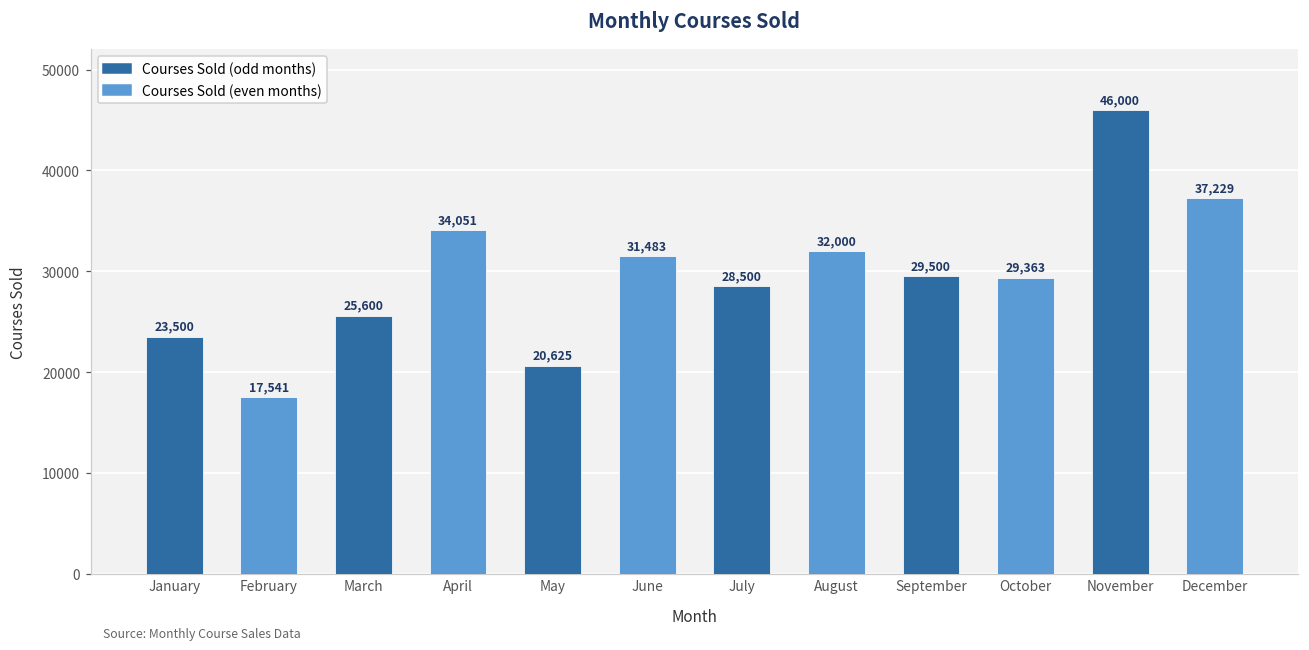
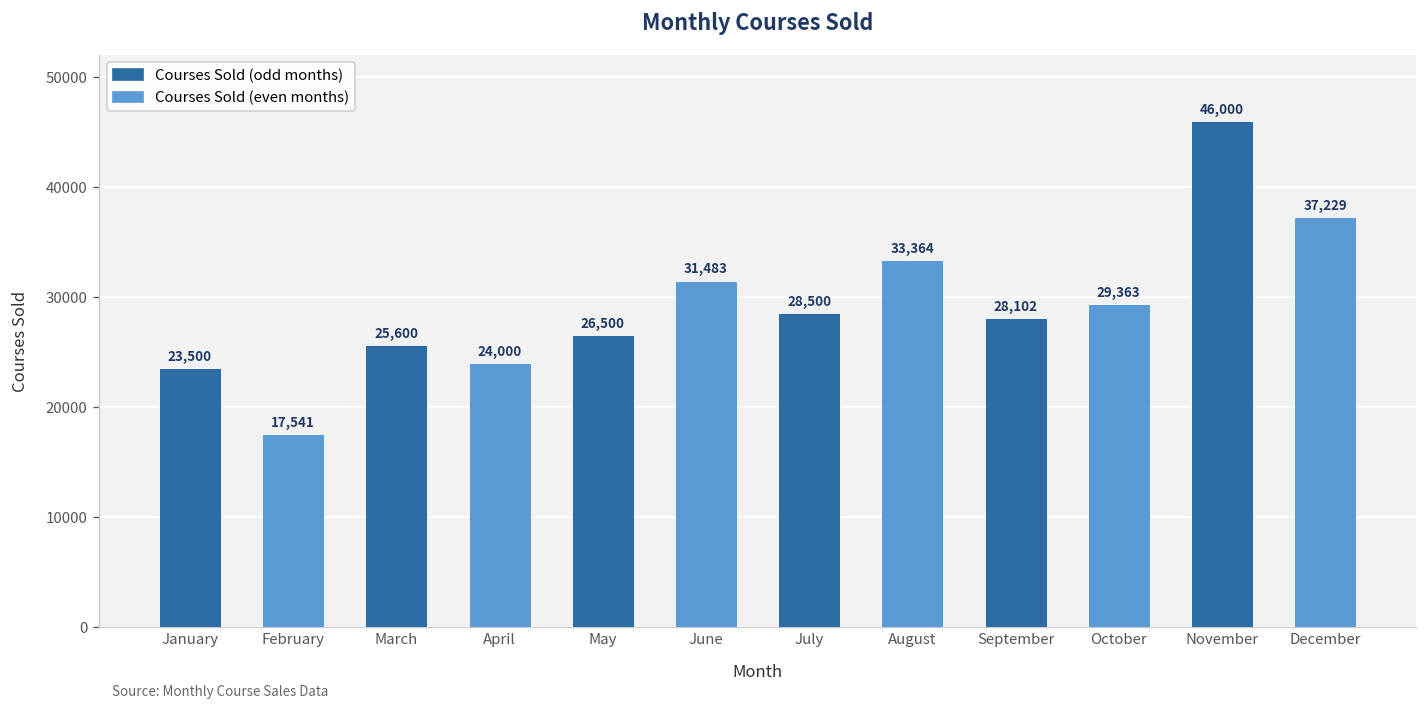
  {
    "January": "23,500",
    "February": "17,541",
    "March": "25,600",
-   "April": "34,051",
-   "May": "20,625",
+   "April": "24,000",
+   "May": "26,500",
    "June": "31,483",
    "July": "28,500",
-   "August": "32,000",
-   "September": "29,500",
+   "August": "33,364",
+   "September": "28,102",
    "October": "29,363",
    "November": "46,000",
    "December": "37,229"
  }
